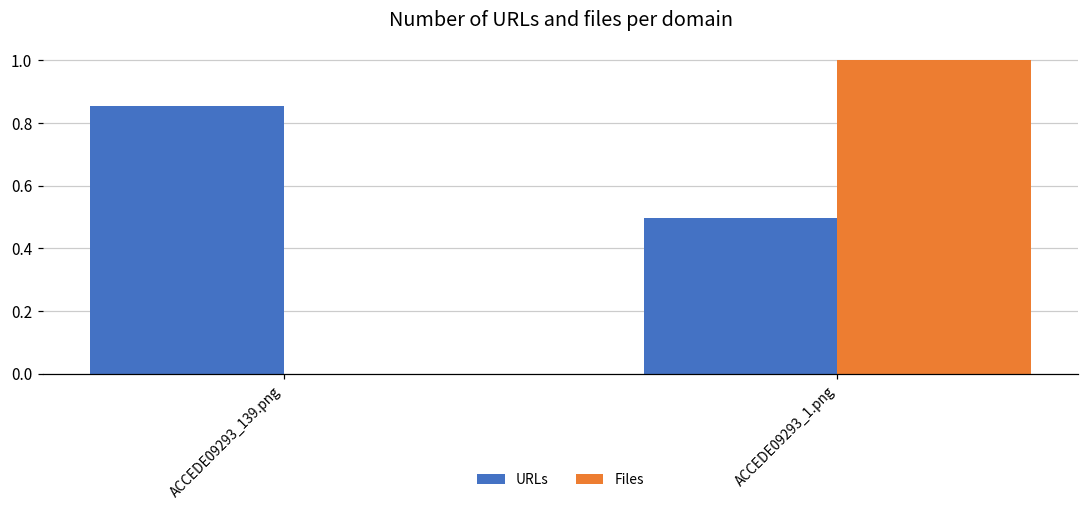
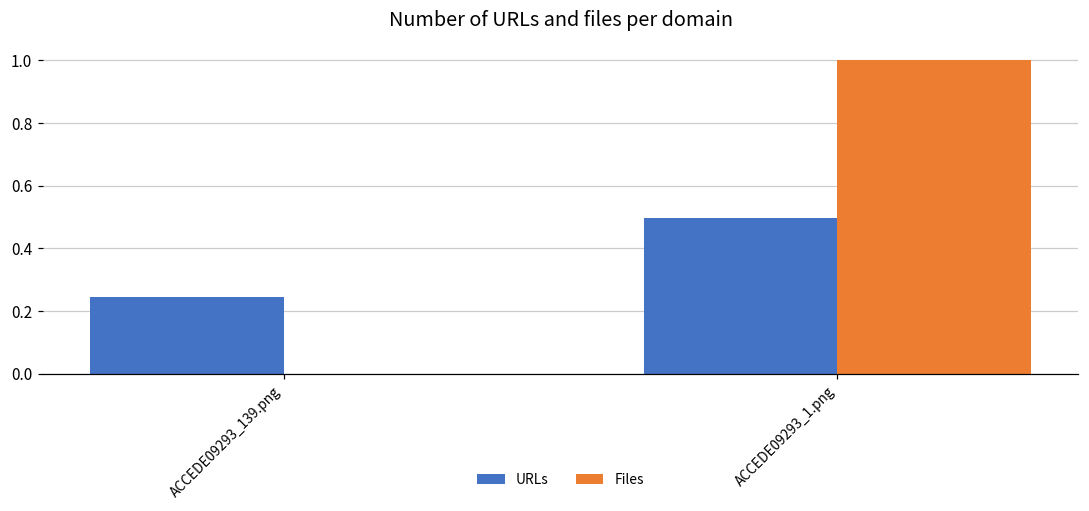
  {
    "URLs": {
-     "ACCEDE09293_139.png": 0.86,
+     "ACCEDE09293_139.png": 0.25,
      "ACCEDE09293_1.png": 0.50
    },
    "Files": {
      "ACCEDE09293_139.png": 0.00,
      "ACCEDE09293_1.png": 1.00
    }
  }
